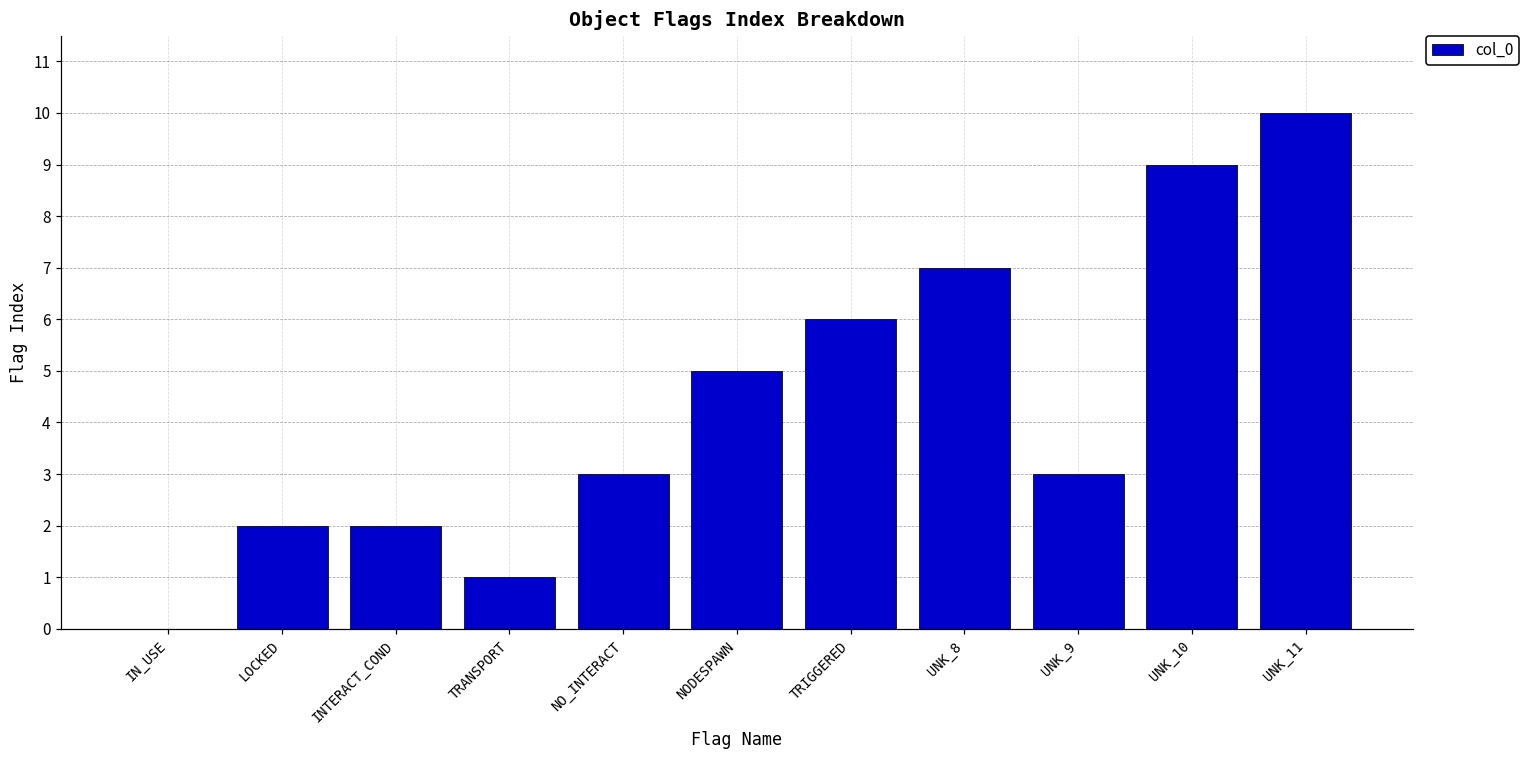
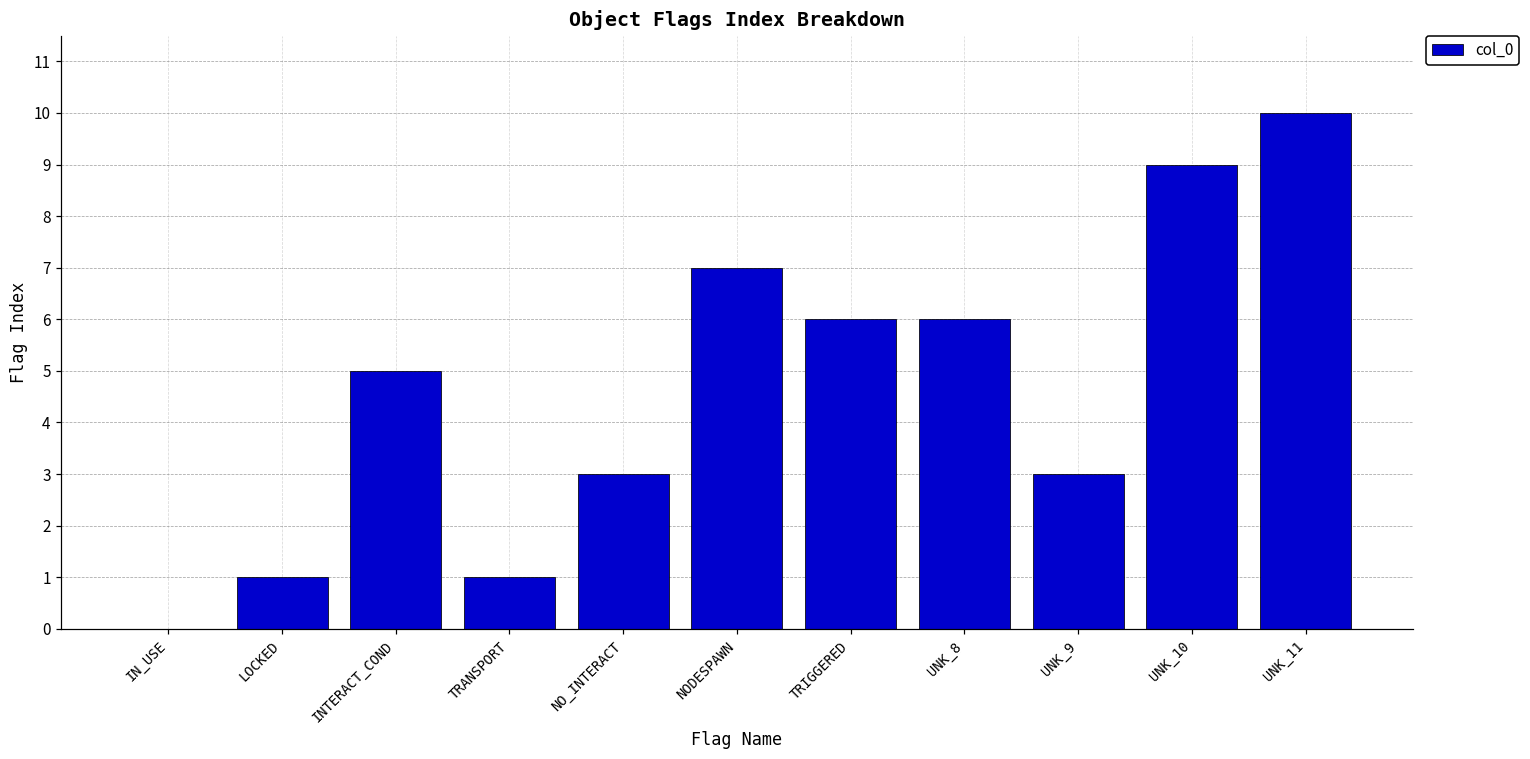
  {
    "IN_USE": 0,
-   "LOCKED": 2,
-   "INTERACT_COND": 2,
+   "LOCKED": 1,
+   "INTERACT_COND": 5,
    "TRANSPORT": 1,
    "NO_INTERACT": 3,
-   "NODESPAWN": 5,
+   "NODESPAWN": 7,
    "TRIGGERED": 6,
-   "UNK_8": 7,
+   "UNK_8": 6,
    "UNK_9": 3,
    "UNK_10": 9,
    "UNK_11": 10
  }
